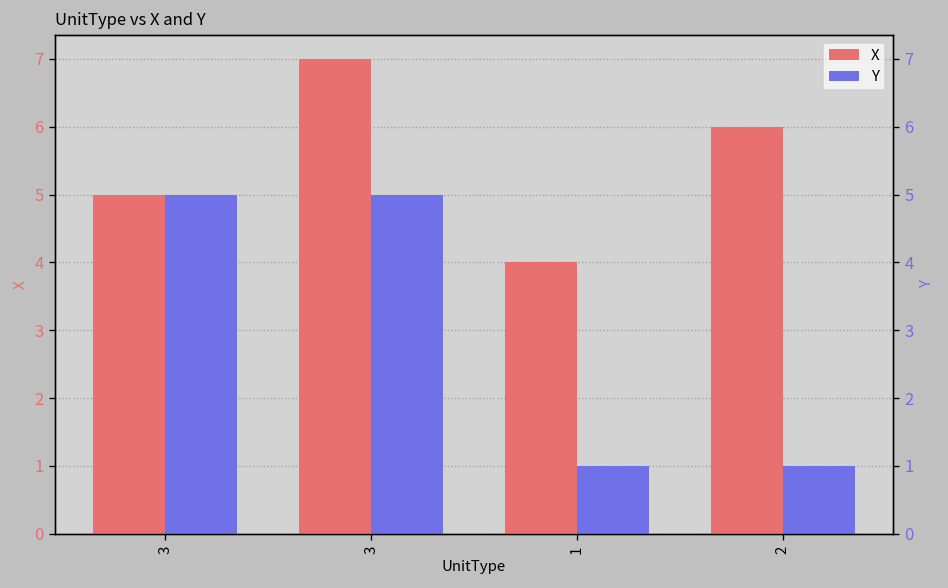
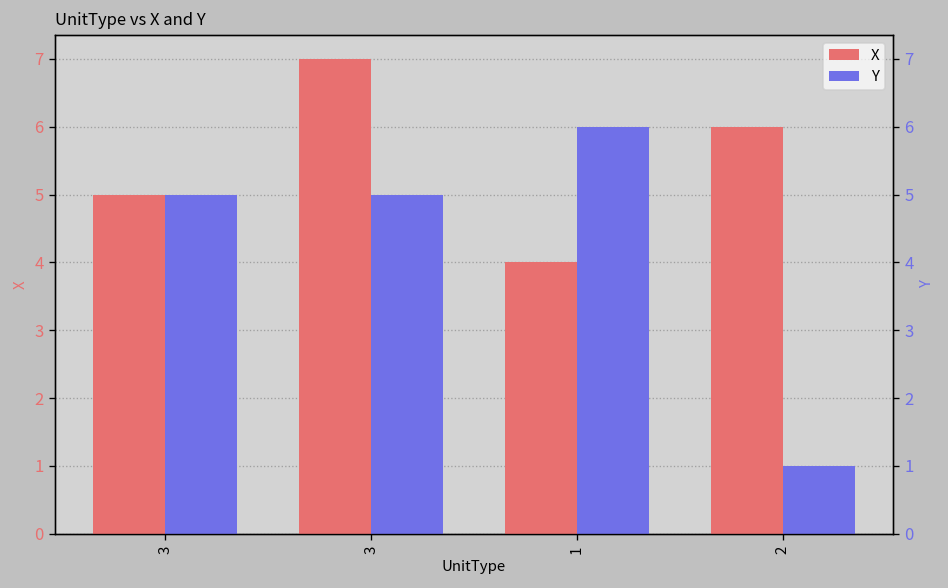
  {
    "X": {
      "1": 4,
      "2": 6
    },
    "Y": {
-     "1": 1,
+     "1": 6,
      "2": 1
    }
  }
